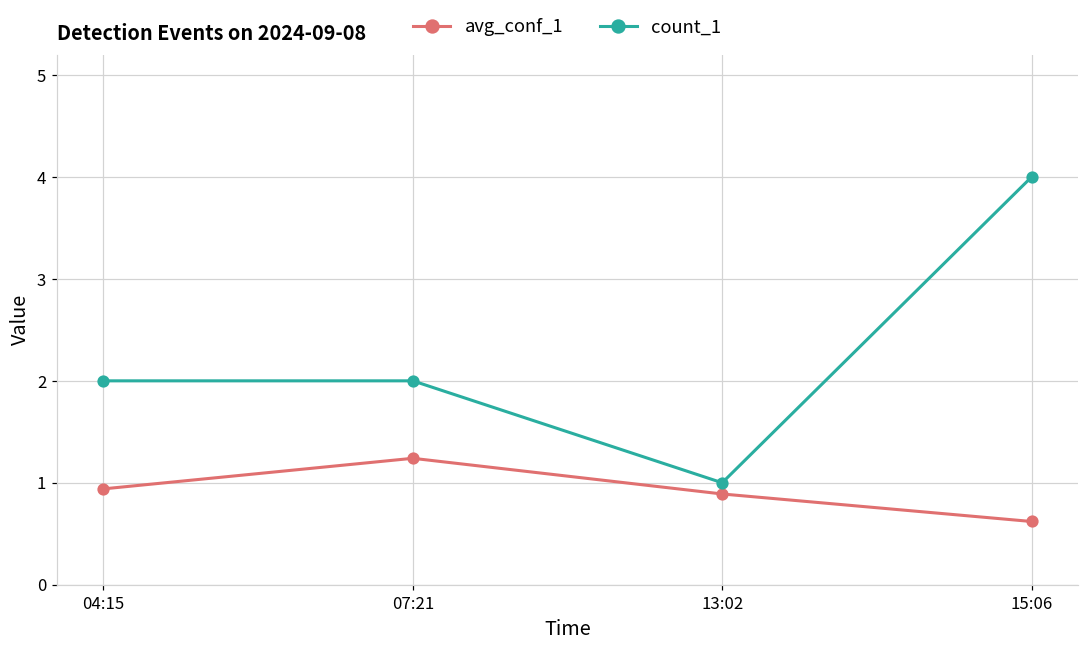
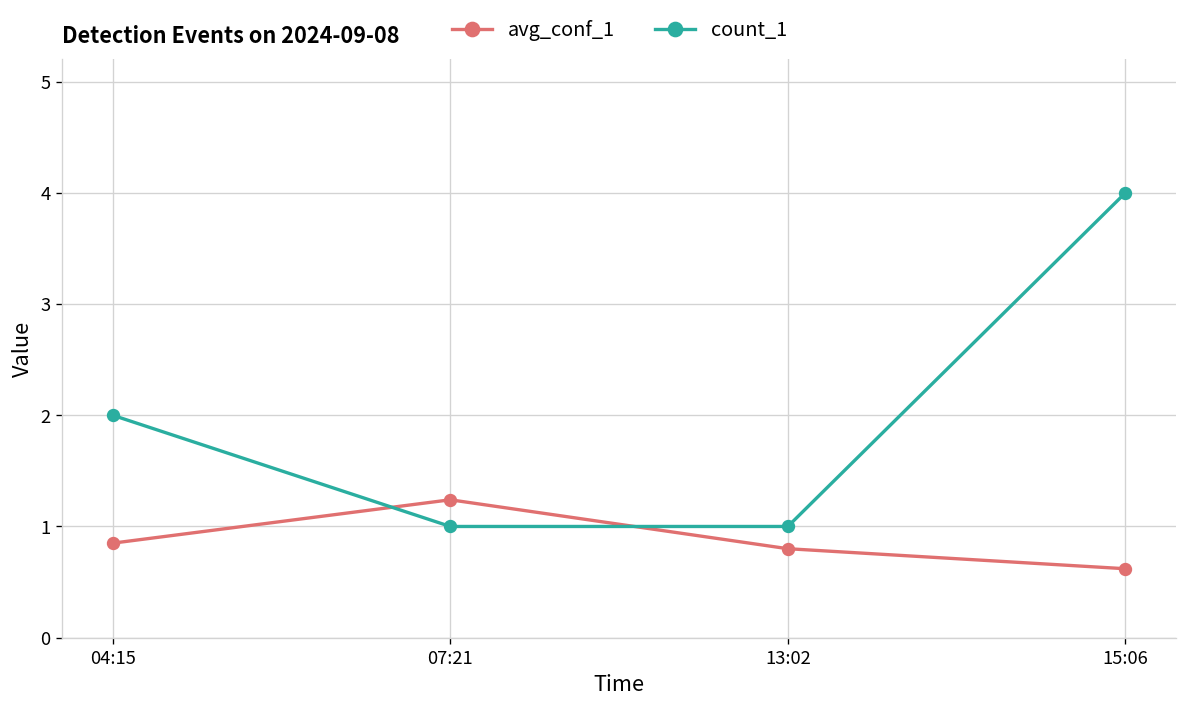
  {
    "avg_conf_1": {
-     "04:15": 0.94,
+     "04:15": 0.85,
      "07:21": 1.2,
-     "13:02": 0.9,
+     "13:02": 0.8,
      "15:06": 0.6
    },
    "count_1": {
      "04:15": 2,
-     "07:21": 2,
+     "07:21": 1,
      "13:02": 1,
      "15:06": 4
    }
  }
